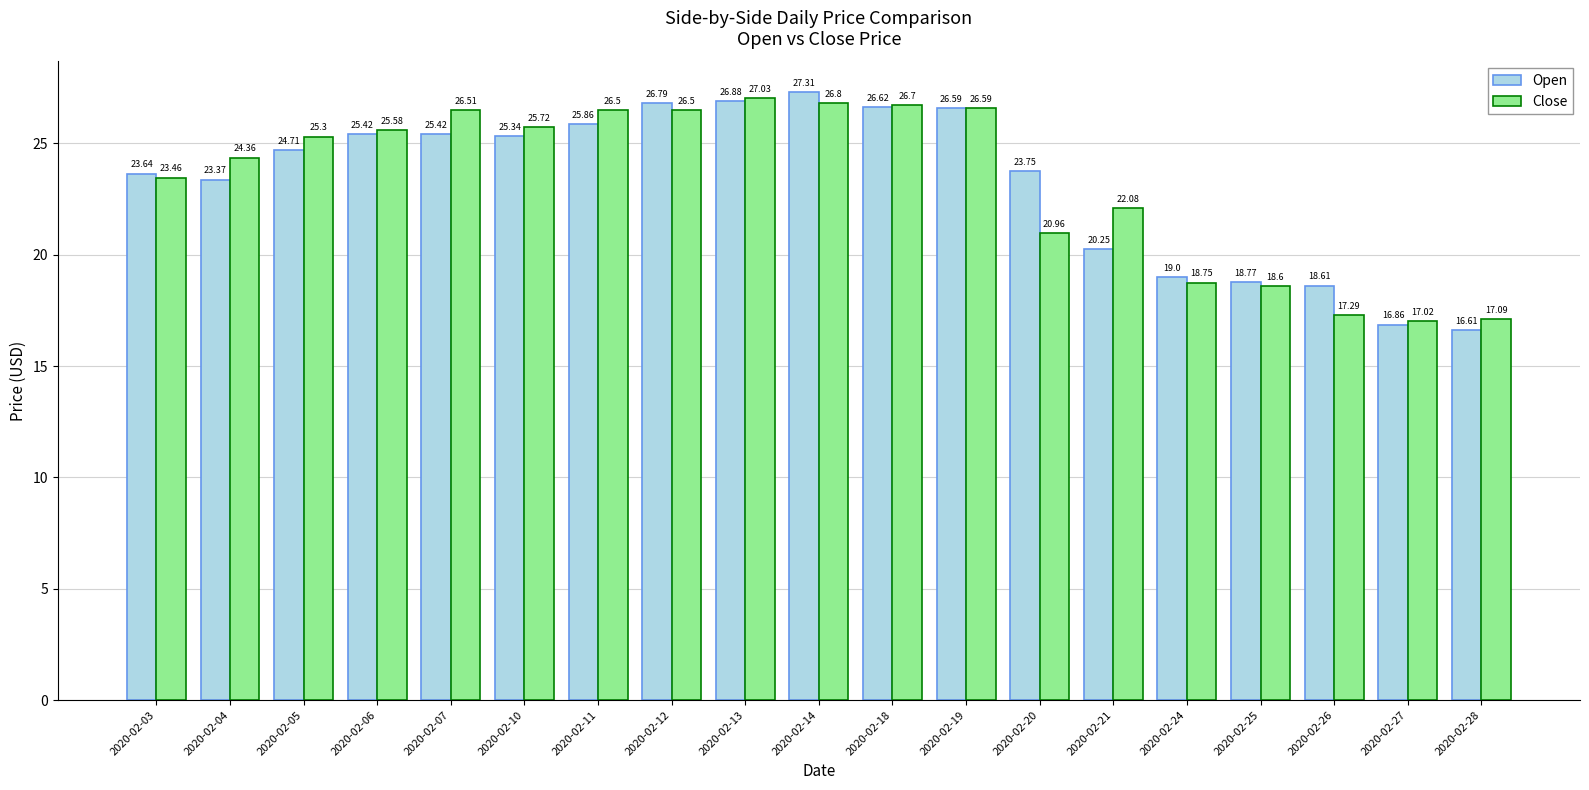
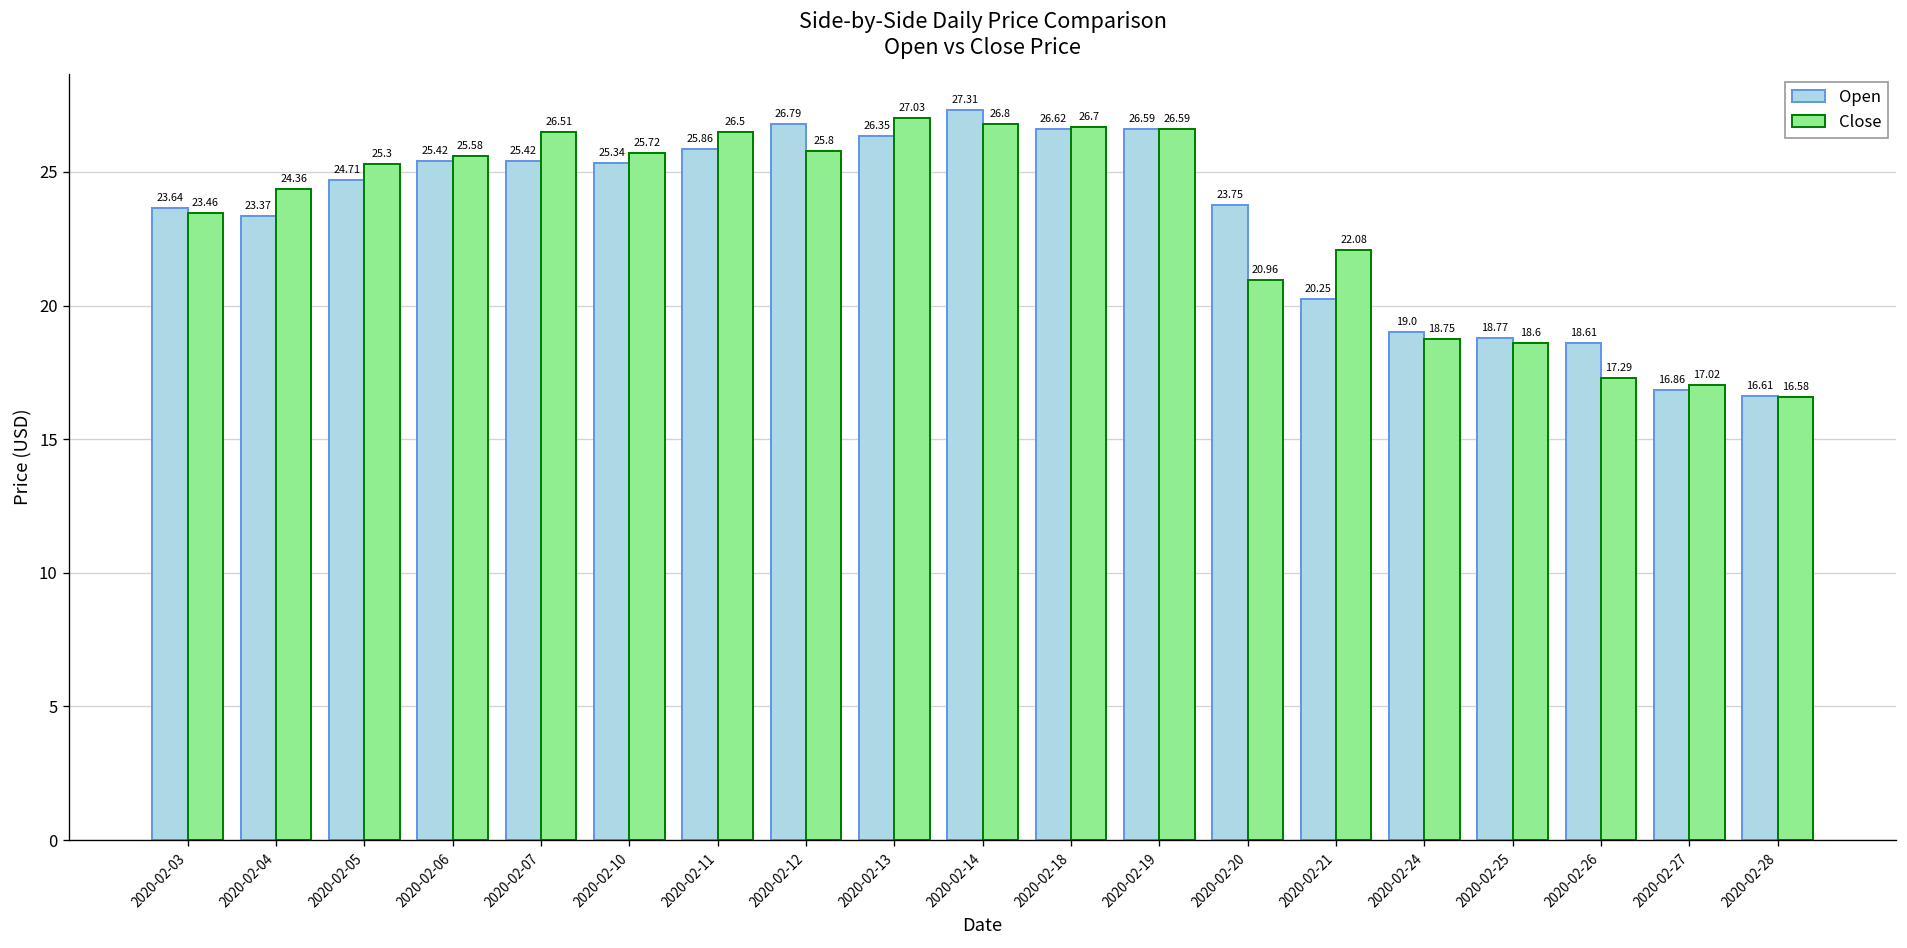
  {
    "Open": {
      "2020-02-03": 23.64,
      "2020-02-04": 23.37,
      "2020-02-05": 24.71,
      "2020-02-06": 25.42,
      "2020-02-07": 25.42,
      "2020-02-10": 25.34,
      "2020-02-11": 25.86,
      "2020-02-12": 26.79,
-     "2020-02-13": 26.88,
+     "2020-02-13": 26.35,
      "2020-02-14": 27.31,
      "2020-02-18": 26.62,
      "2020-02-19": 26.59,
      "2020-02-20": 23.75,
      "2020-02-21": 20.25,
      "2020-02-24": 19.0,
      "2020-02-25": 18.77,
      "2020-02-26": 18.61,
      "2020-02-27": 16.86,
      "2020-02-28": 16.61
    },
    "Close": {
      "2020-02-03": 23.46,
      "2020-02-04": 24.36,
      "2020-02-05": 25.3,
      "2020-02-06": 25.58,
      "2020-02-07": 26.51,
      "2020-02-10": 25.72,
      "2020-02-11": 26.5,
-     "2020-02-12": 26.5,
+     "2020-02-12": 25.8,
      "2020-02-13": 27.03,
      "2020-02-14": 26.8,
      "2020-02-18": 26.7,
      "2020-02-19": 26.59,
      "2020-02-20": 20.96,
      "2020-02-21": 22.08,
      "2020-02-24": 18.75,
      "2020-02-25": 18.6,
      "2020-02-26": 17.29,
      "2020-02-27": 17.02,
-     "2020-02-28": 17.09
+     "2020-02-28": 16.58
    }
  }
